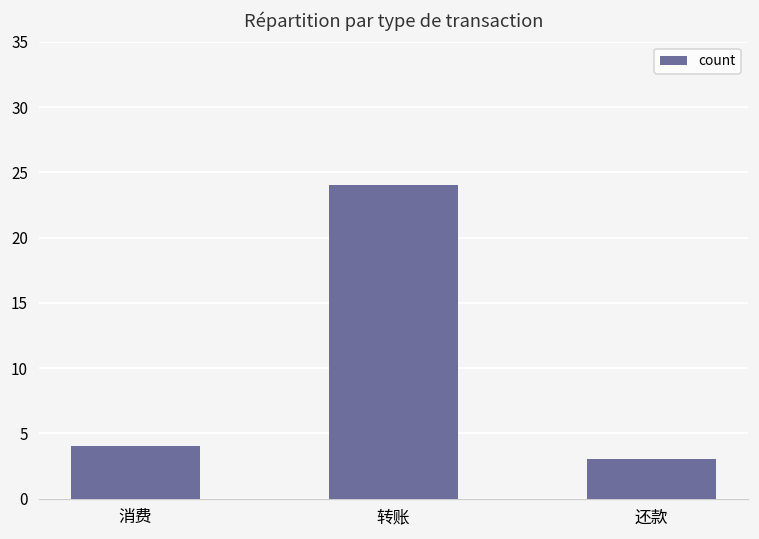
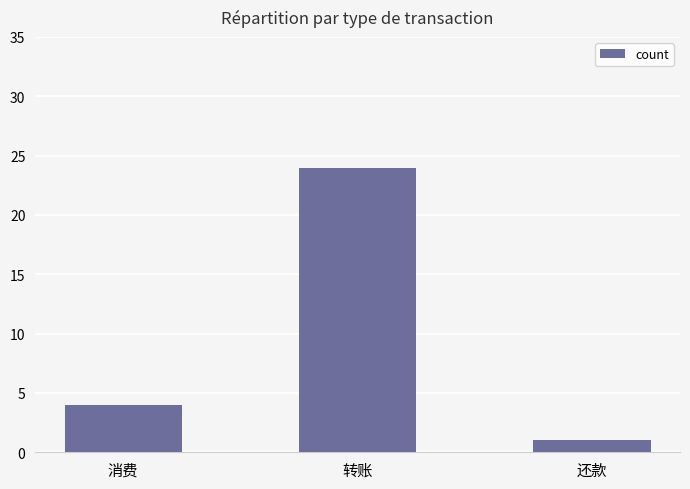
  {
    "消费": 4,
    "转账": 24,
-   "还款": 3
+   "还款": 1
  }
